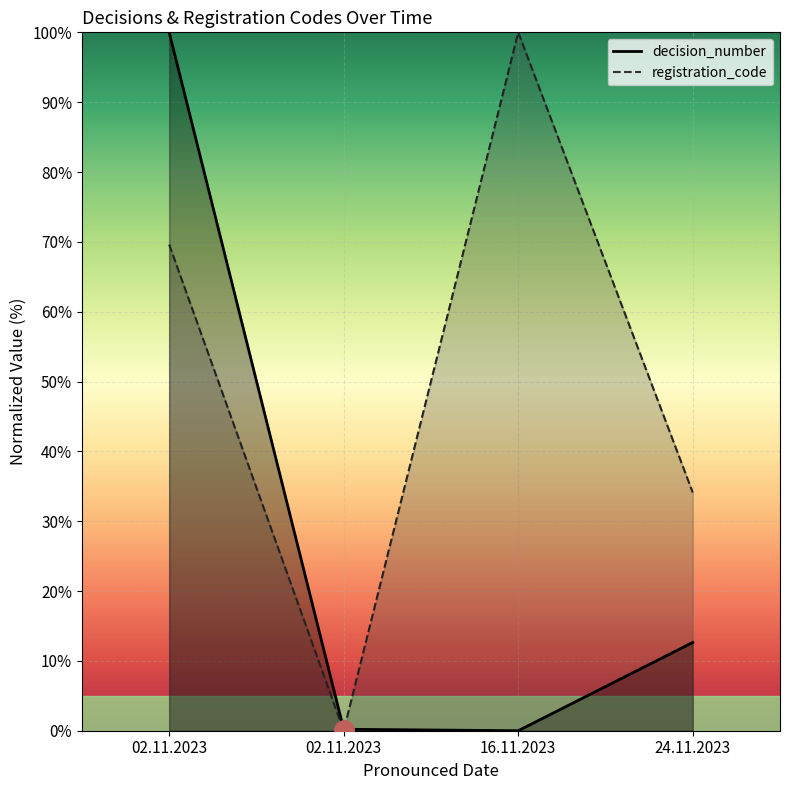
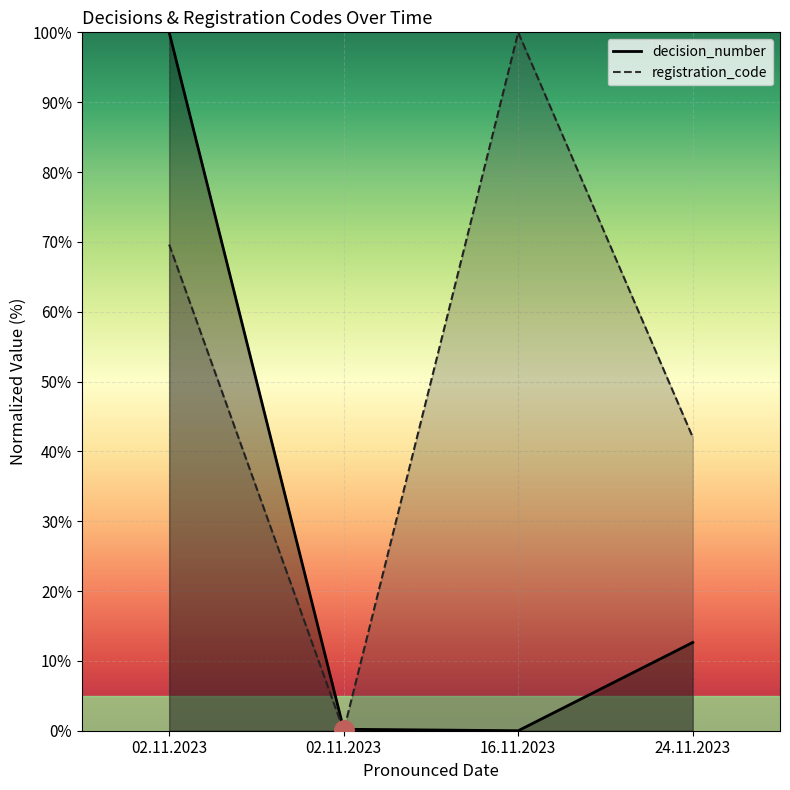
  {
    "decision_number": {
      "24.11.2023": "13%"
    },
    "registration_code": {
      "16.11.2023": "100%",
-     "24.11.2023": "34%"
+     "24.11.2023": "42%"
    }
  }
